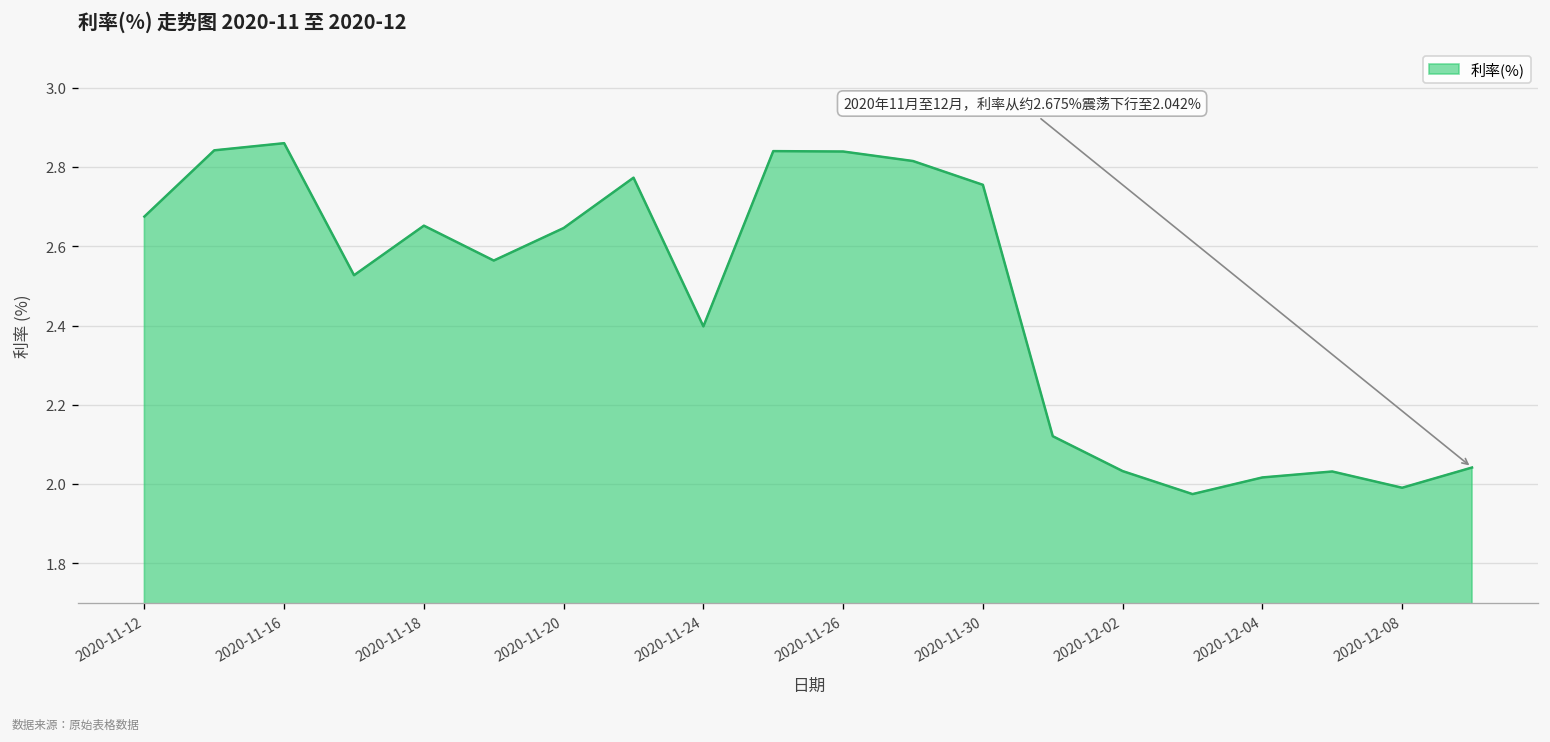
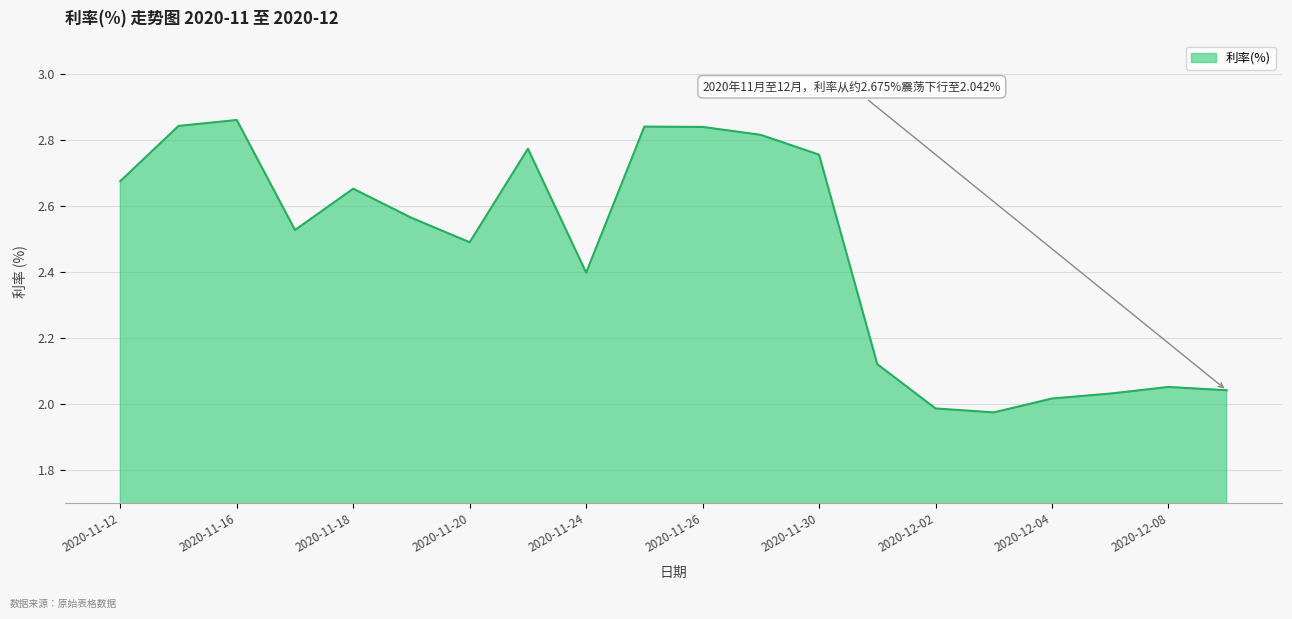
  {
    "2020-11-12": 2.68,
    "2020-11-16": 2.86,
    "2020-11-18": 2.65,
-   "2020-11-20": 2.65,
+   "2020-11-20": 2.49,
    "2020-11-24": 2.40,
-   "2020-12-02": 2.03,
+   "2020-12-02": 1.99,
    "2020-12-04": 2.02,
-   "2020-12-08": 1.99
+   "2020-12-08": 2.05
  }
